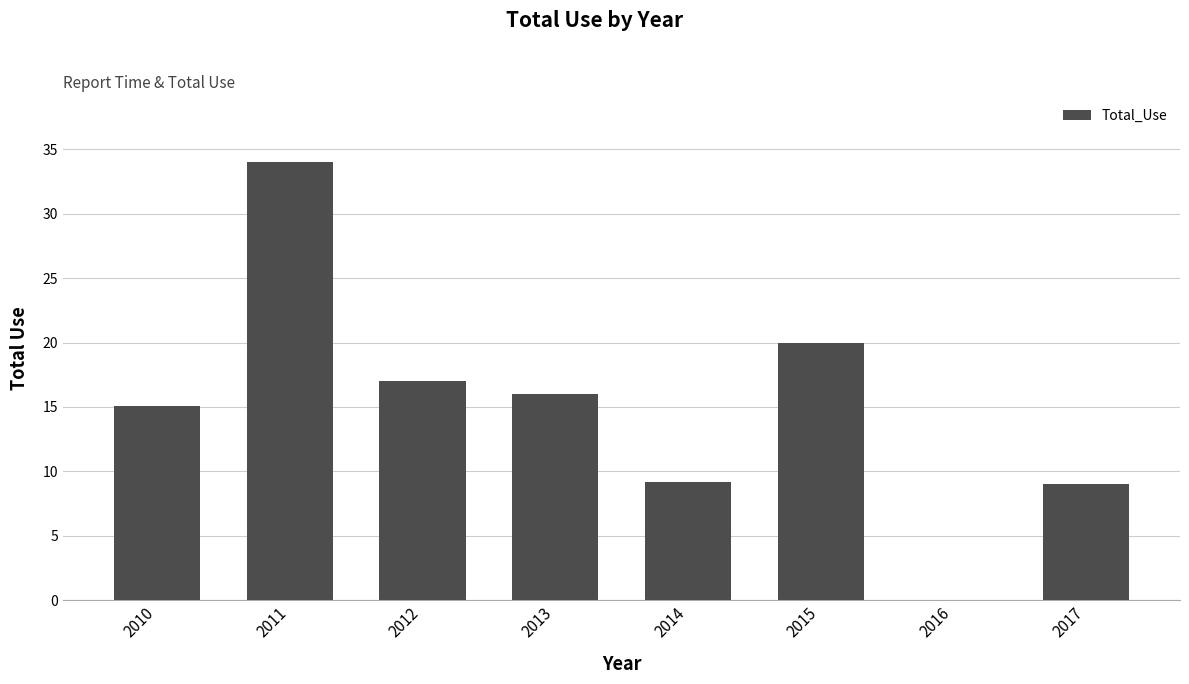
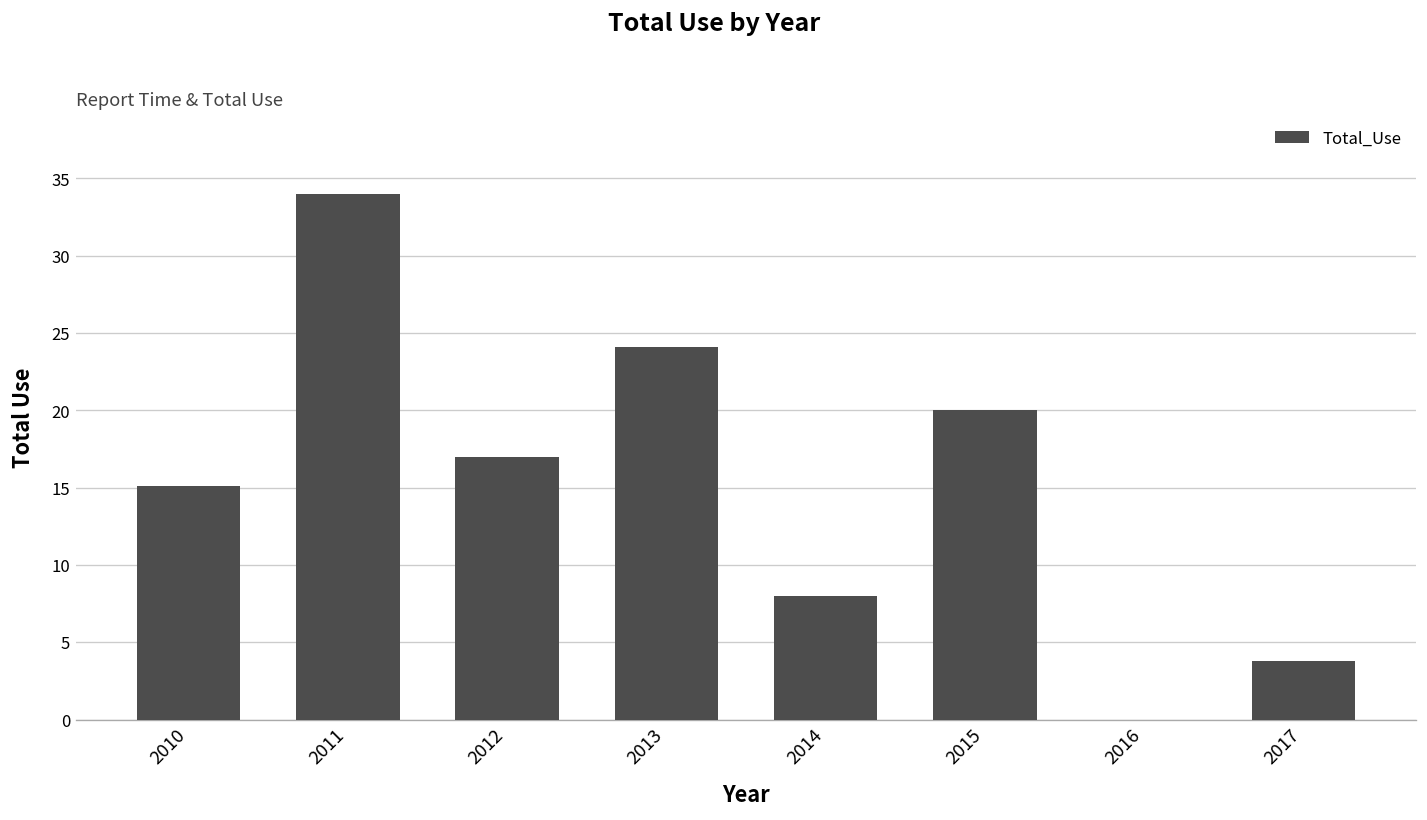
  {
    "2010": 15.1,
    "2011": 34.0,
    "2012": 17.0,
-   "2013": 16.0,
-   "2014": 9.2,
+   "2013": 24.1,
+   "2014": 8.0,
    "2015": 20.0,
    "2016": 0.0,
-   "2017": 9.0
+   "2017": 3.8
  }
